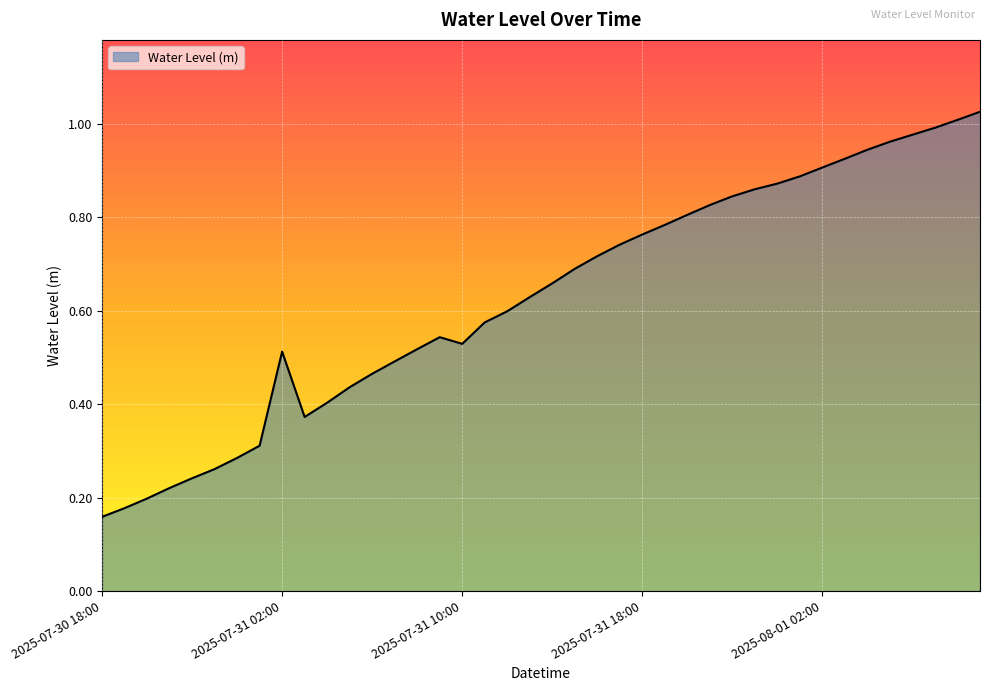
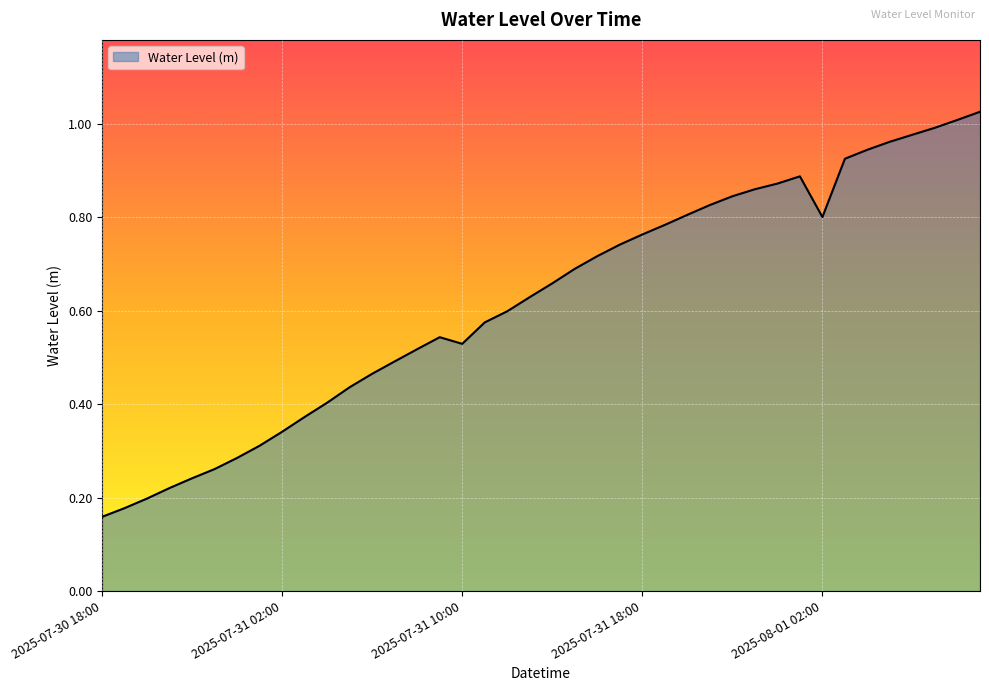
  {
    "2025-07-30 18:00": 0.16,
-   "2025-07-31 02:00": 0.51,
+   "2025-07-31 02:00": 0.34,
    "2025-07-31 10:00": 0.53,
    "2025-07-31 18:00": 0.76,
-   "2025-08-01 02:00": 0.91
+   "2025-08-01 02:00": 0.80
  }
